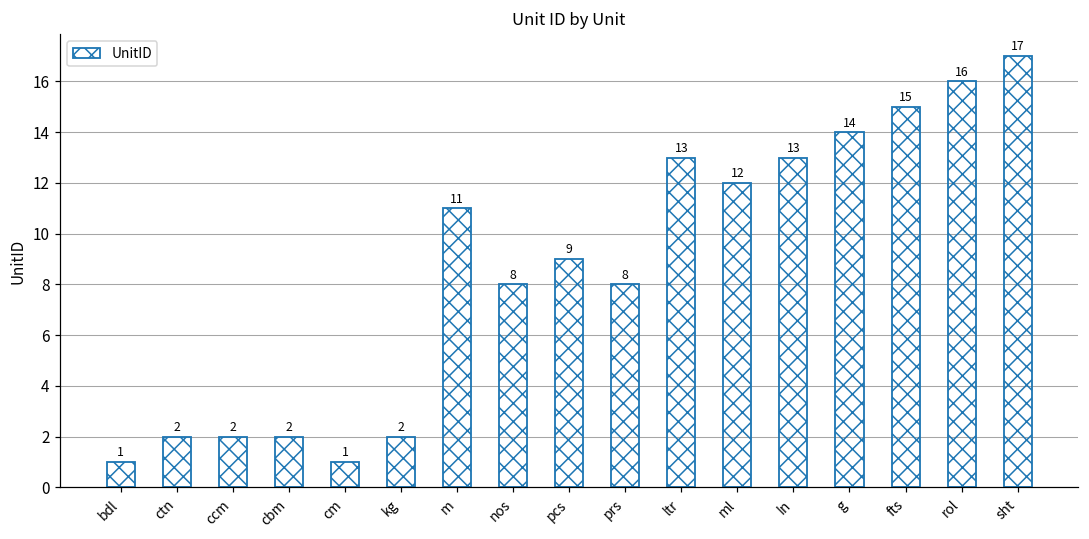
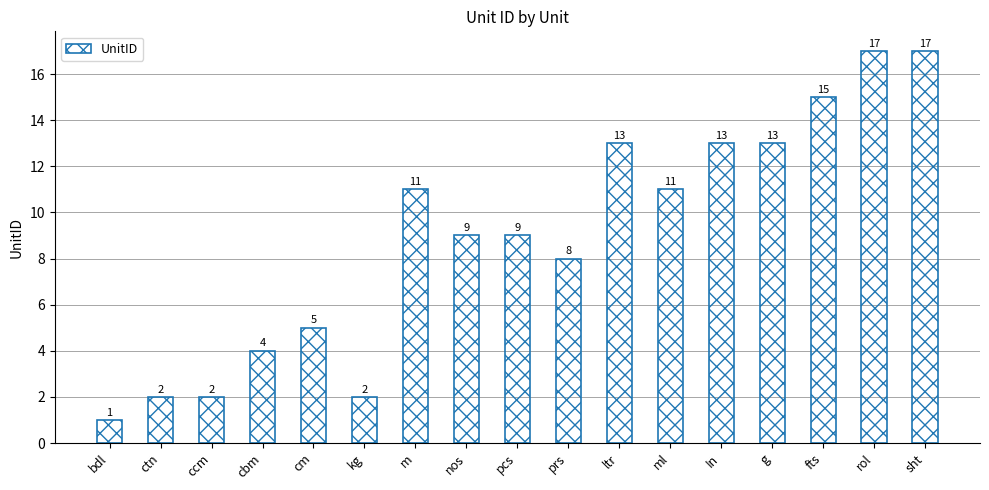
  {
    "bdl": 1,
    "ctn": 2,
    "ccm": 2,
-   "cbm": 2,
-   "cm": 1,
+   "cbm": 4,
+   "cm": 5,
    "kg": 2,
    "m": 11,
-   "nos": 8,
+   "nos": 9,
    "pcs": 9,
    "prs": 8,
    "ltr": 13,
-   "ml": 12,
+   "ml": 11,
    "In": 13,
-   "g": 14,
+   "g": 13,
    "fts": 15,
-   "rol": 16,
+   "rol": 17,
    "sht": 17
  }
